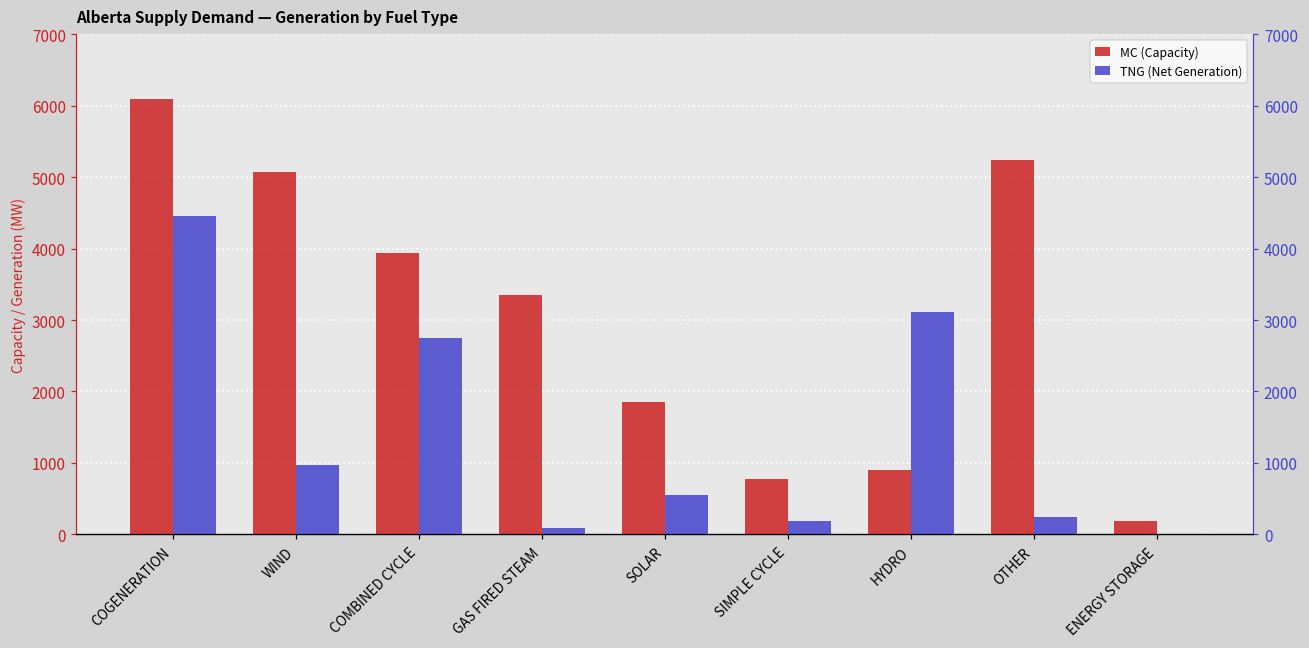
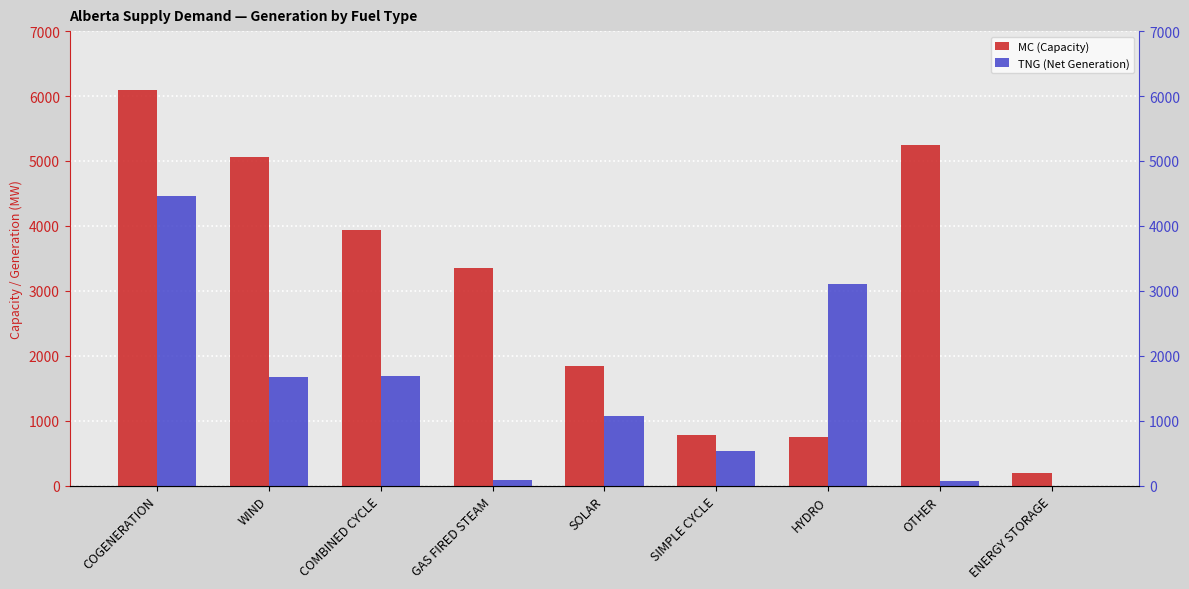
  {
    "MC (Capacity)": {
      "COGENERATION": 6100,
      "WIND": 5100,
      "COMBINED CYCLE": 3900,
      "GAS FIRED STEAM": 3300,
      "SOLAR": 1900,
      "SIMPLE CYCLE": 800,
-     "HYDRO": 900,
+     "HYDRO": 700,
      "OTHER": 5200,
      "ENERGY STORAGE": 200
    },
    "TNG (Net Generation)": {
      "COGENERATION": 4500,
-     "WIND": 1000,
-     "COMBINED CYCLE": 2700,
+     "WIND": 1700,
+     "COMBINED CYCLE": 1700,
      "GAS FIRED STEAM": 100,
-     "SOLAR": 500,
-     "SIMPLE CYCLE": 200,
+     "SOLAR": 1100,
+     "SIMPLE CYCLE": 500,
      "HYDRO": 3100,
-     "OTHER": 200,
+     "OTHER": 100,
      "ENERGY STORAGE": 0
    }
  }
